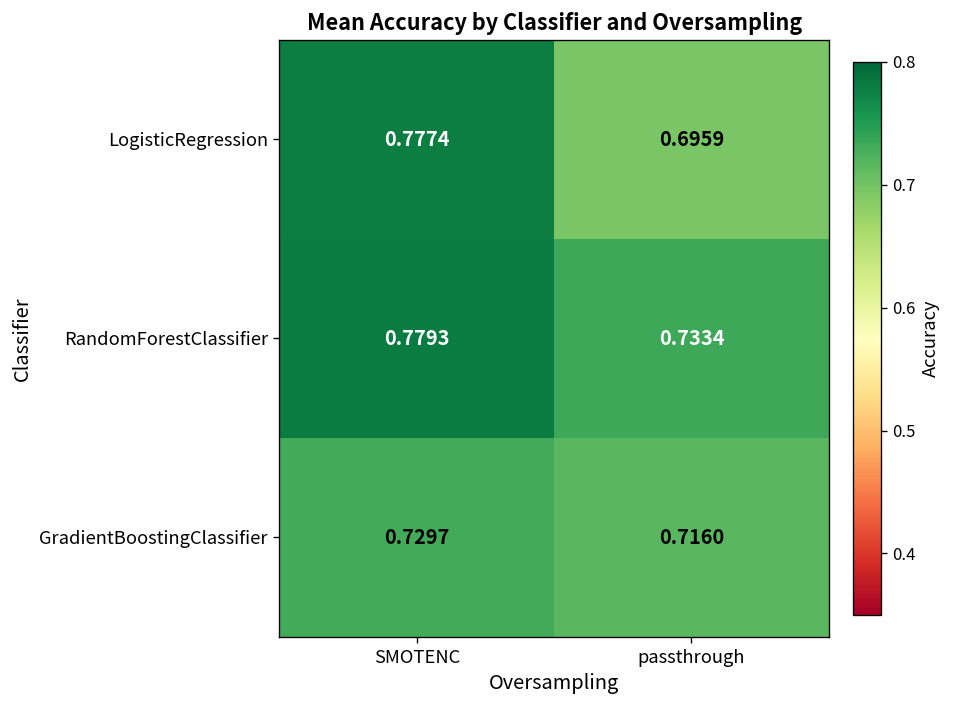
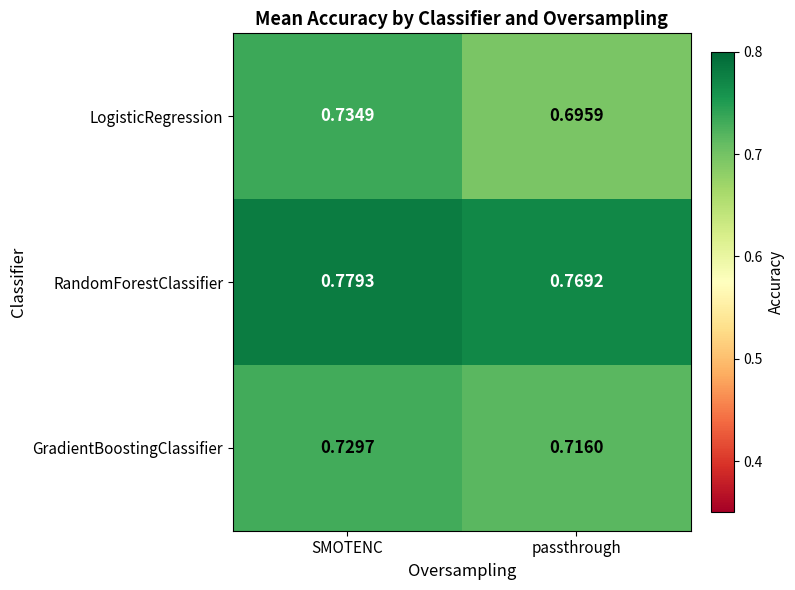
  {
    "LogisticRegression": {
-     "SMOTENC": 0.7774,
+     "SMOTENC": 0.7349,
      "passthrough": 0.6959
    },
    "RandomForestClassifier": {
      "SMOTENC": 0.7793,
-     "passthrough": 0.7334
+     "passthrough": 0.7692
    },
    "GradientBoostingClassifier": {
      "SMOTENC": 0.7297,
      "passthrough": 0.7160
    }
  }
